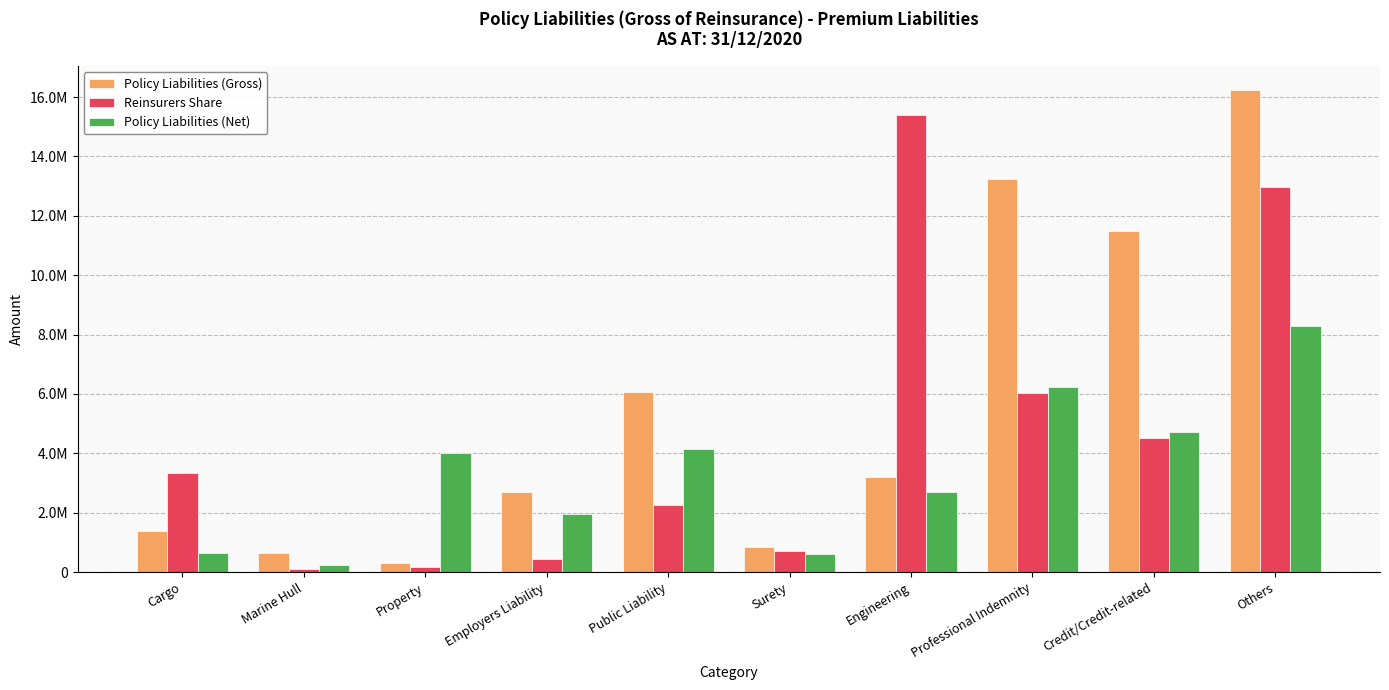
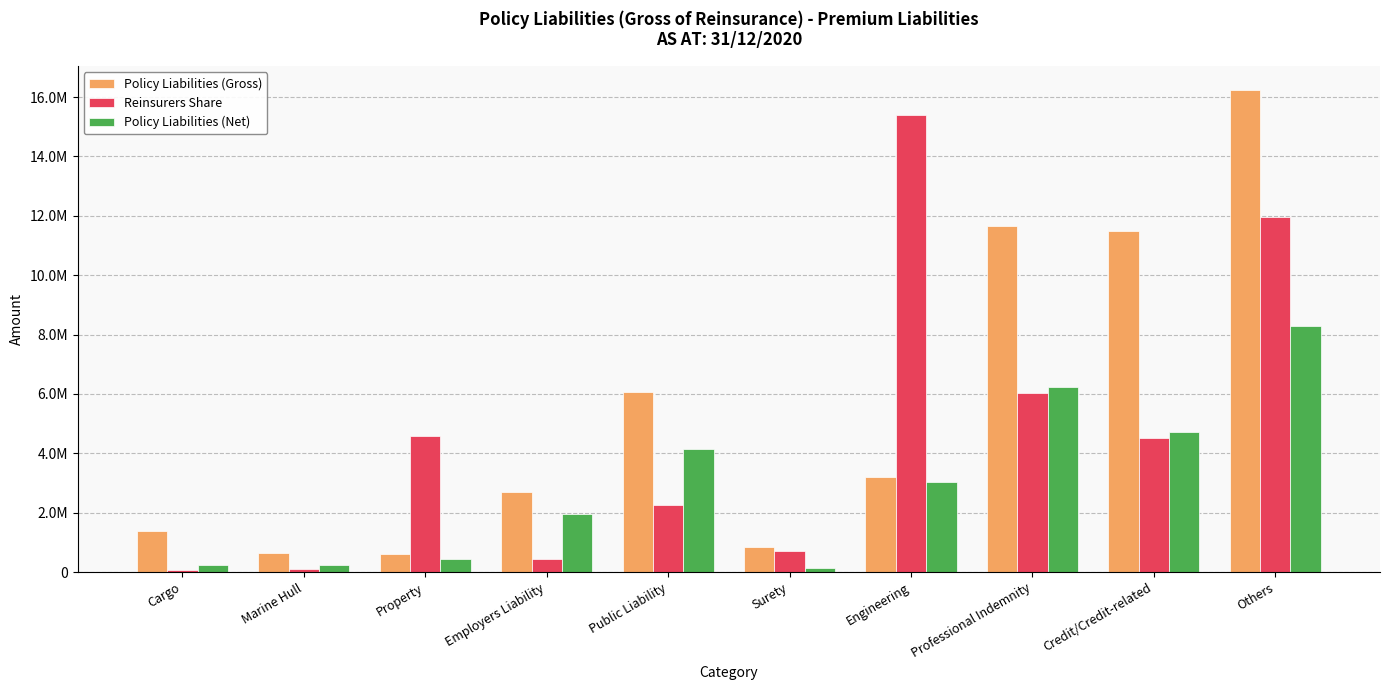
  {
    "Policy Liabilities (Gross)": {
      "Cargo": 1400000,
      "Marine Hull": 700000,
-     "Property": 300000,
+     "Property": 600000,
      "Employers Liability": 2700000,
      "Public Liability": 6100000,
      "Surety": 800000,
      "Engineering": 3200000,
-     "Professional Indemnity": 13200000,
+     "Professional Indemnity": 11600000,
      "Credit/Credit-related": 11500000,
      "Others": 16200000
    },
    "Reinsurers Share": {
-     "Cargo": 3300000,
+     "Cargo": 100000,
      "Marine Hull": 100000,
-     "Property": 200000,
+     "Property": 4600000,
      "Employers Liability": 500000,
      "Public Liability": 2200000,
      "Surety": 700000,
      "Engineering": 15400000,
      "Professional Indemnity": 6000000,
      "Credit/Credit-related": 4500000,
-     "Others": 13000000
+     "Others": 12000000
    },
    "Policy Liabilities (Net)": {
-     "Cargo": 700000,
+     "Cargo": 200000,
      "Marine Hull": 200000,
-     "Property": 4000000,
+     "Property": 500000,
      "Employers Liability": 1900000,
      "Public Liability": 4100000,
-     "Surety": 600000,
-     "Engineering": 2700000,
+     "Surety": 100000,
+     "Engineering": 3000000,
      "Professional Indemnity": 6200000,
      "Credit/Credit-related": 4700000,
      "Others": 8300000
    }
  }
